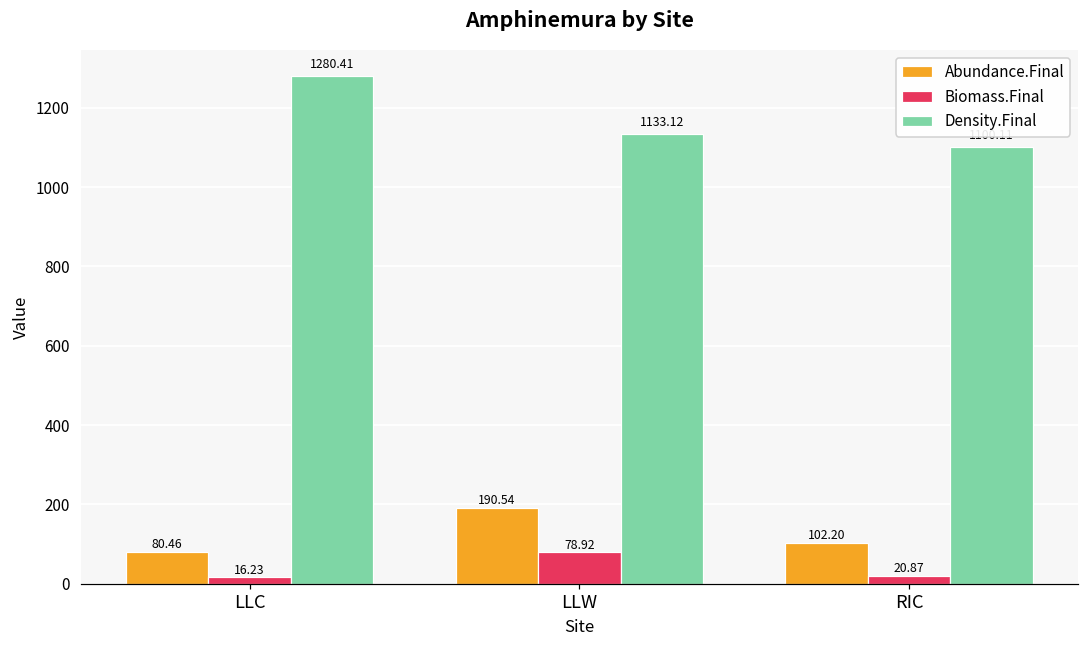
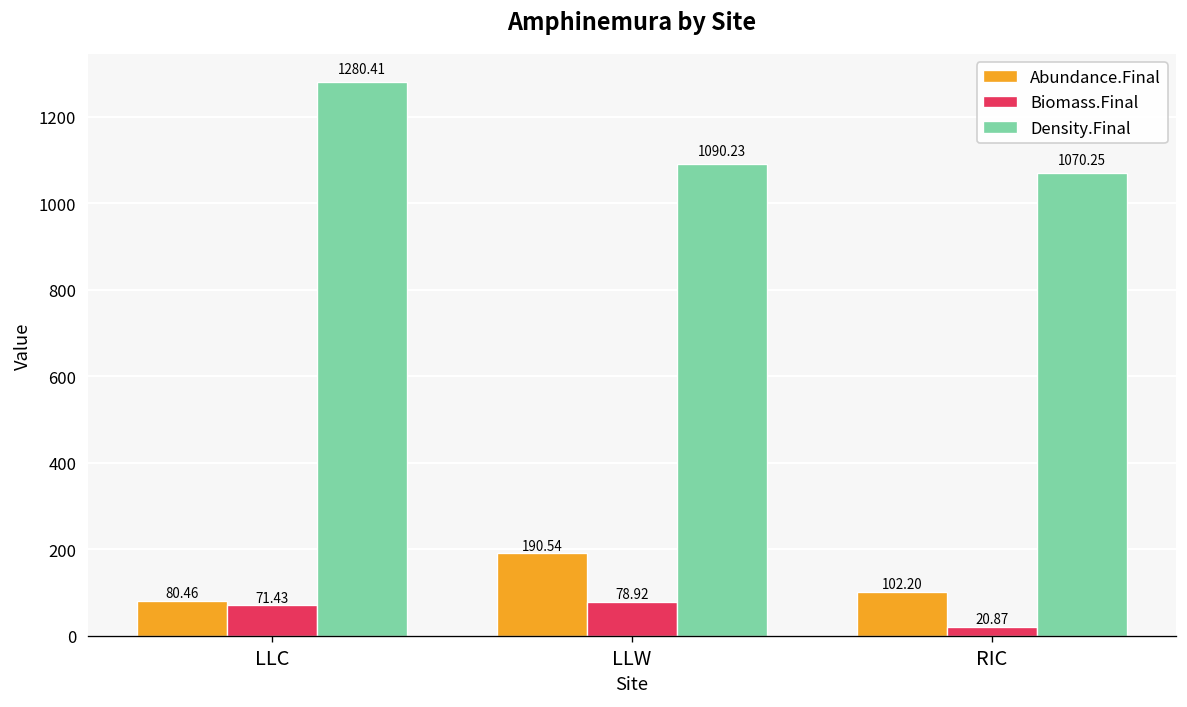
  {
    "Abundance.Final": {
      "LLC": 80.46,
      "LLW": 190.54,
      "RIC": 102.20
    },
    "Biomass.Final": {
-     "LLC": 16.23,
+     "LLC": 71.43,
      "LLW": 78.92,
      "RIC": 20.87
    },
    "Density.Final": {
      "LLC": 1280.41,
-     "LLW": 1133.12,
-     "RIC": 1100.11
+     "LLW": 1090.23,
+     "RIC": 1070.25
    }
  }
